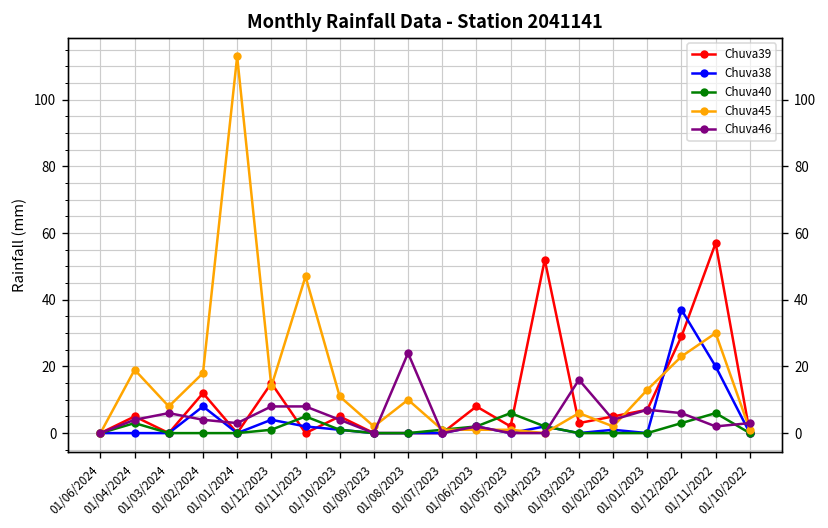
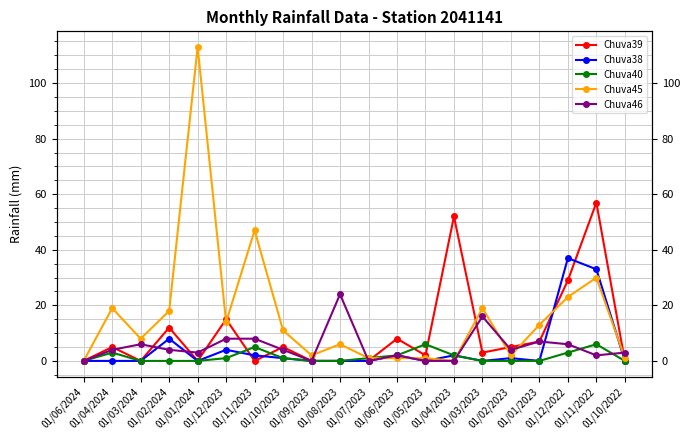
  {
    "Chuva39": {
      "01/04/2024": 5,
      "01/02/2024": 12,
      "01/12/2023": 15,
      "01/11/2023": 0,
      "01/10/2023": 5,
      "01/06/2023": 8,
      "01/05/2023": 2,
      "01/04/2023": 52,
      "01/03/2023": 3,
      "01/02/2023": 5,
      "01/12/2022": 29,
      "01/11/2022": 57
    },
    "Chuva38": {
      "01/04/2024": 0,
      "01/02/2024": 8,
      "01/12/2023": 4,
      "01/11/2023": 2,
      "01/02/2023": 1,
      "01/12/2022": 37,
-     "01/11/2022": 20
+     "01/11/2022": 33
    },
    "Chuva40": {
      "01/04/2024": 3,
      "01/02/2024": 0,
      "01/12/2023": 1,
      "01/11/2023": 5,
      "01/05/2023": 6,
      "01/02/2023": 0,
      "01/12/2022": 3,
      "01/11/2022": 6
    },
    "Chuva45": {
      "01/04/2024": 19,
      "01/03/2024": 8,
      "01/02/2024": 18,
      "01/01/2024": 113,
      "01/12/2023": 14,
      "01/11/2023": 47,
      "01/10/2023": 11,
      "01/09/2023": 2,
-     "01/08/2023": 10,
+     "01/08/2023": 6,
      "01/06/2023": 1,
      "01/05/2023": 1,
-     "01/03/2023": 6,
+     "01/03/2023": 19,
      "01/02/2023": 2,
      "01/01/2023": 13,
      "01/12/2022": 23,
      "01/11/2022": 30,
      "01/10/2022": 1
    },
    "Chuva46": {
      "01/04/2024": 4,
      "01/03/2024": 6,
      "01/02/2024": 4,
      "01/01/2024": 3,
      "01/12/2023": 8,
      "01/11/2023": 8,
      "01/10/2023": 4,
      "01/08/2023": 24,
      "01/03/2023": 16,
      "01/02/2023": 4,
      "01/12/2022": 6,
      "01/11/2022": 2,
      "01/10/2022": 3
    }
  }
